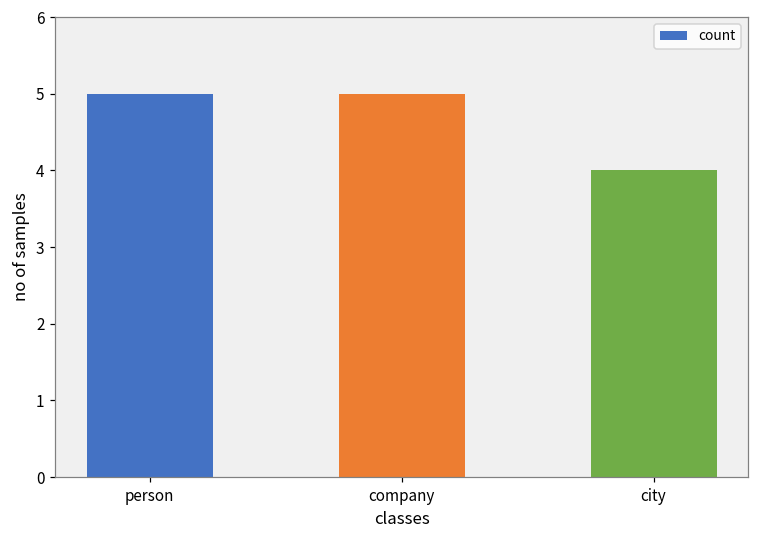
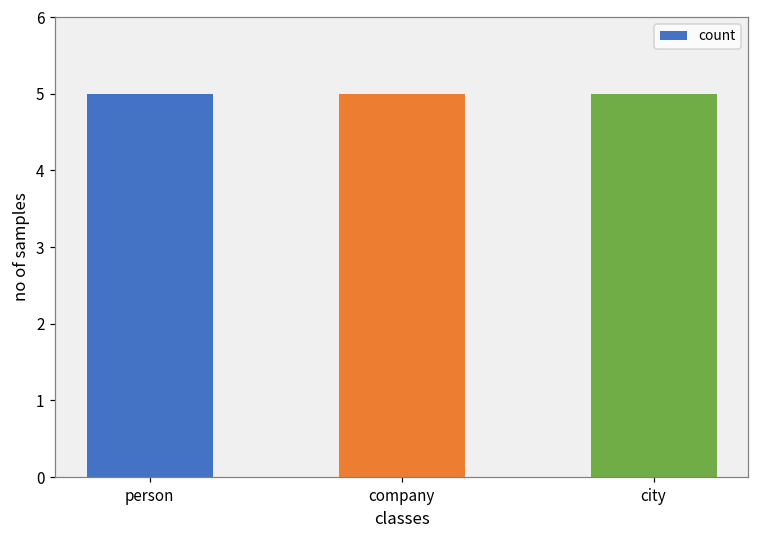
  {
    "person": 5,
    "company": 5,
-   "city": 4
+   "city": 5
  }
